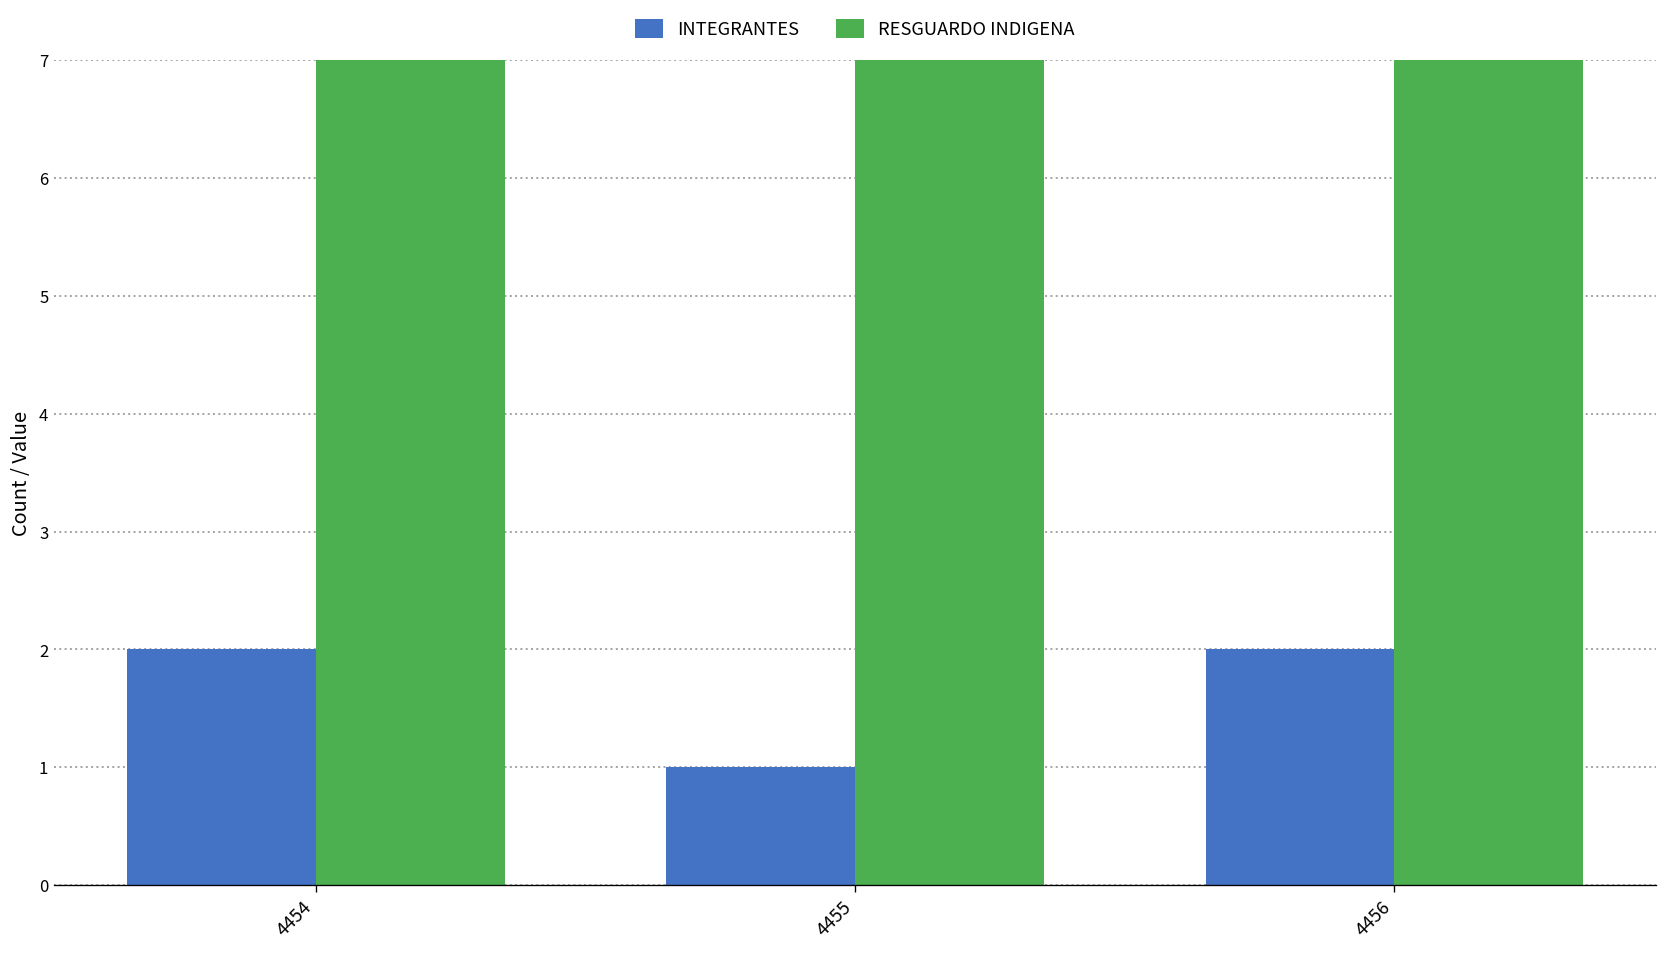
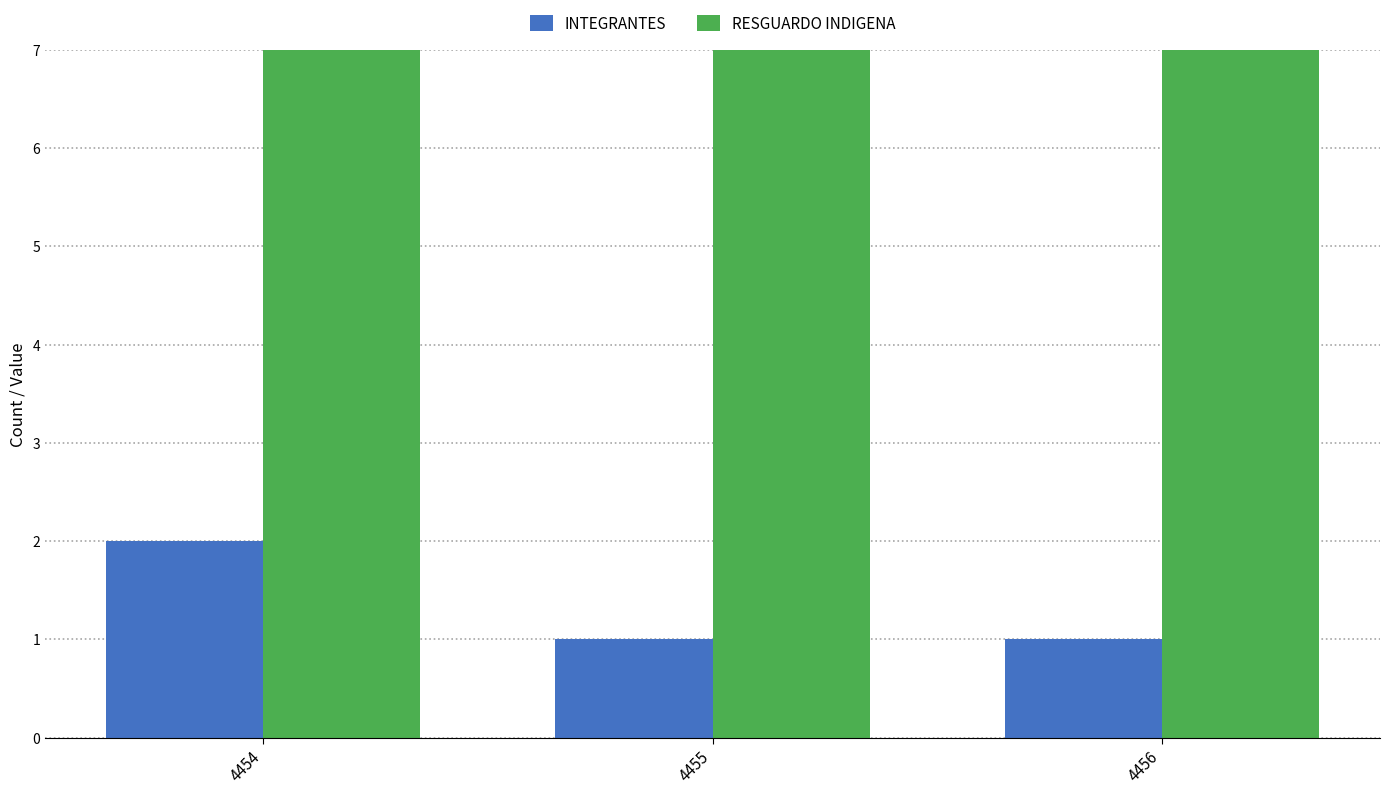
  {
    "INTEGRANTES": {
      "4454": 2,
      "4455": 1,
-     "4456": 2
+     "4456": 1
    }
  }
